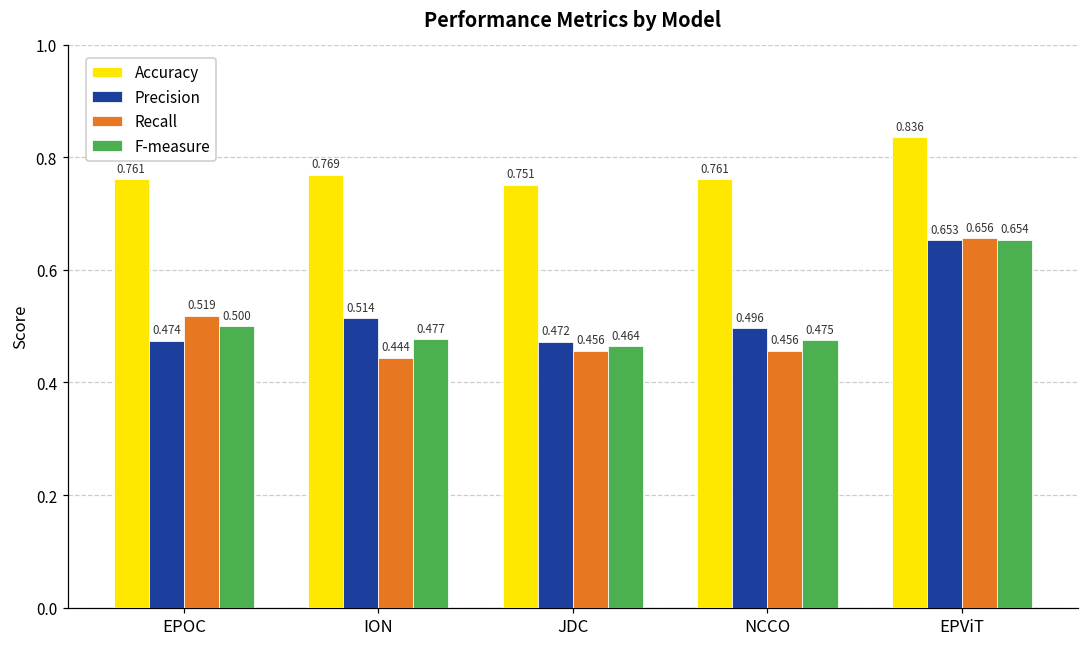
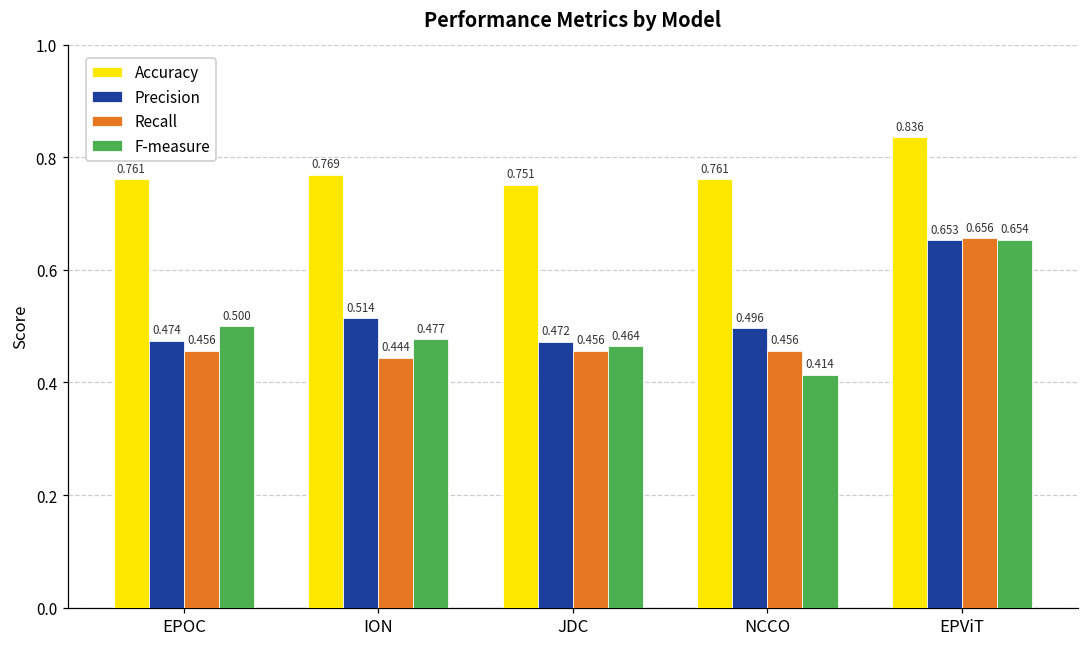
  {
    "Accuracy": {
      "EPOC": 0.761,
      "ION": 0.769,
      "JDC": 0.751,
      "NCCO": 0.761,
      "EPViT": 0.836
    },
    "Precision": {
      "EPOC": 0.474,
      "ION": 0.514,
      "JDC": 0.472,
      "NCCO": 0.496,
      "EPViT": 0.653
    },
    "Recall": {
-     "EPOC": 0.519,
+     "EPOC": 0.456,
      "ION": 0.444,
      "JDC": 0.456,
      "NCCO": 0.456,
      "EPViT": 0.656
    },
    "F-measure": {
      "EPOC": 0.500,
      "ION": 0.477,
      "JDC": 0.464,
-     "NCCO": 0.475,
+     "NCCO": 0.414,
      "EPViT": 0.654
    }
  }
